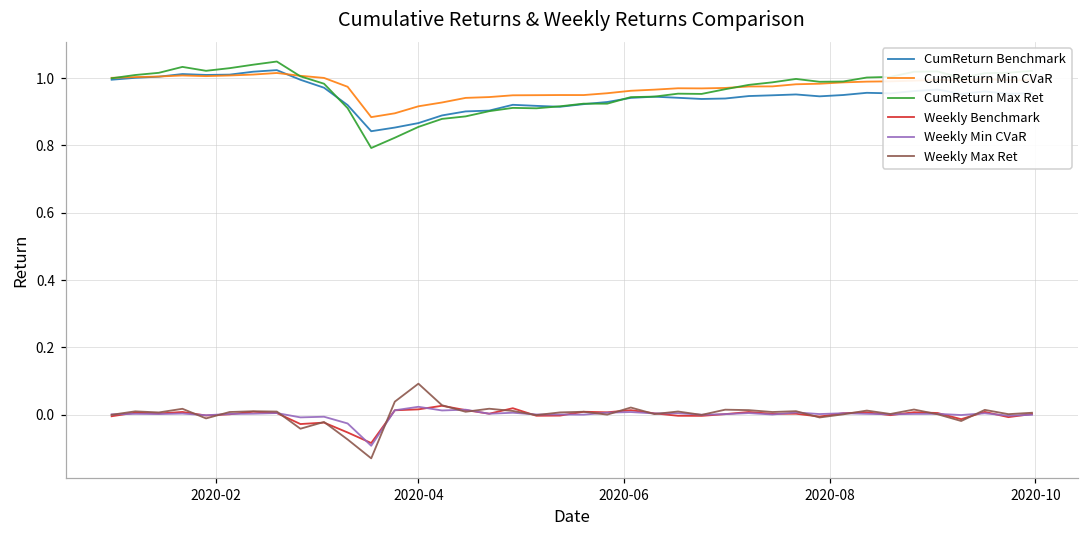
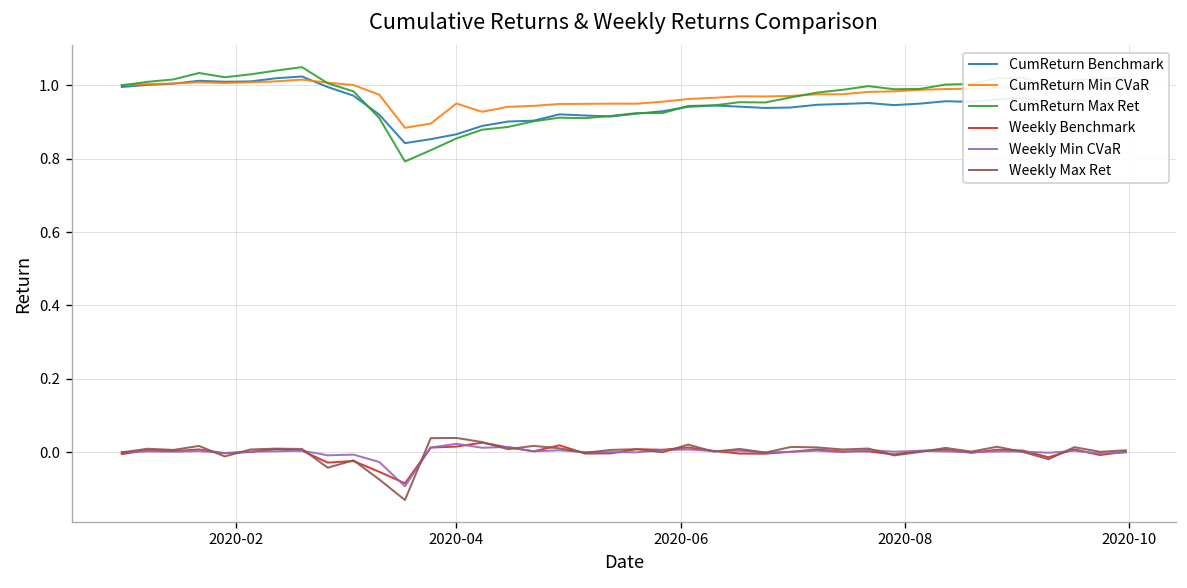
  {
    "CumReturn Benchmark": {
      "2020-04": 0.87
    },
    "CumReturn Min CVaR": {
-     "2020-04": 0.92
+     "2020-04": 0.95
    },
    "CumReturn Max Ret": {
      "2020-04": 0.85
    },
    "Weekly Max Ret": {
-     "2020-04": 0.09
+     "2020-04": 0.04
    }
  }
